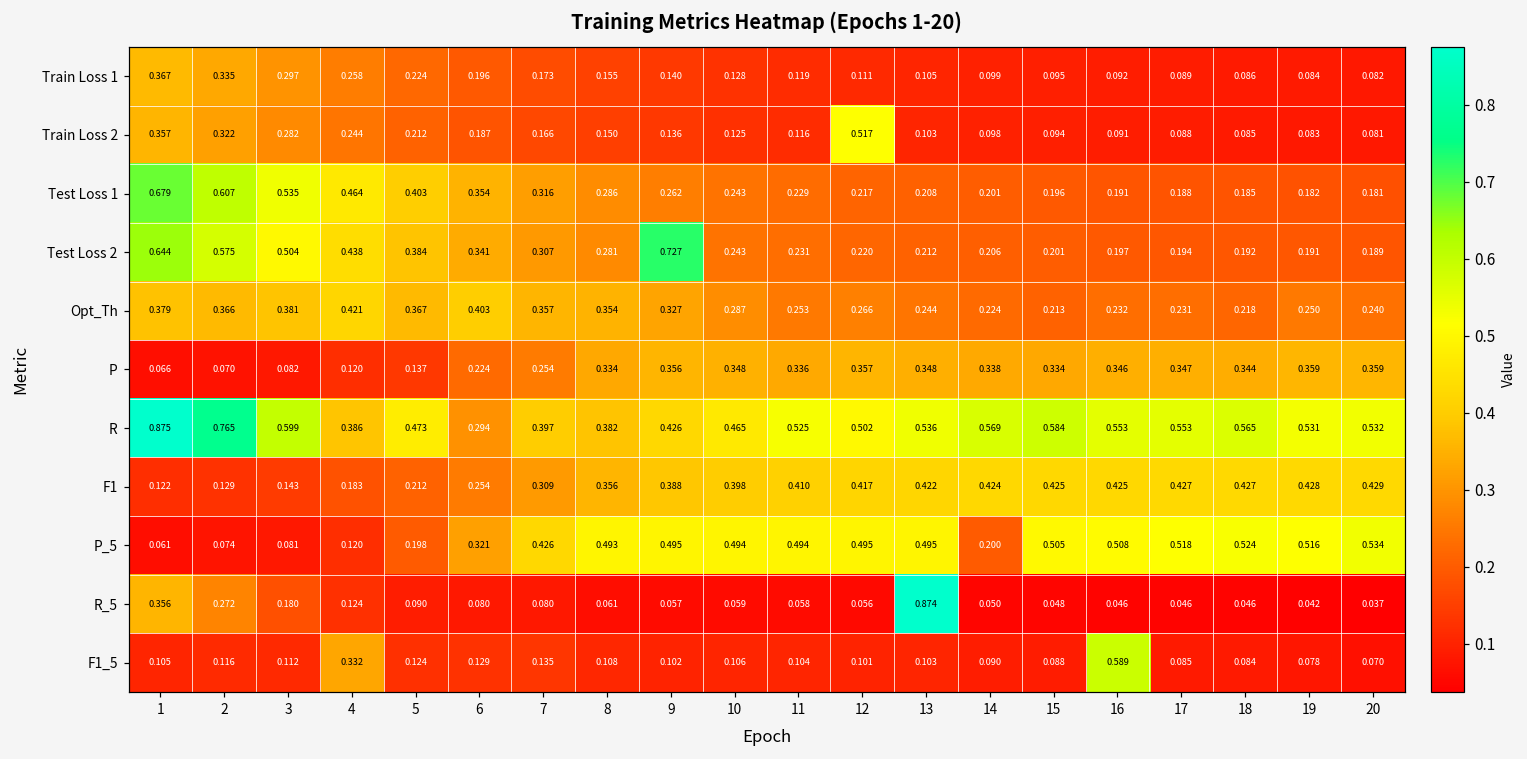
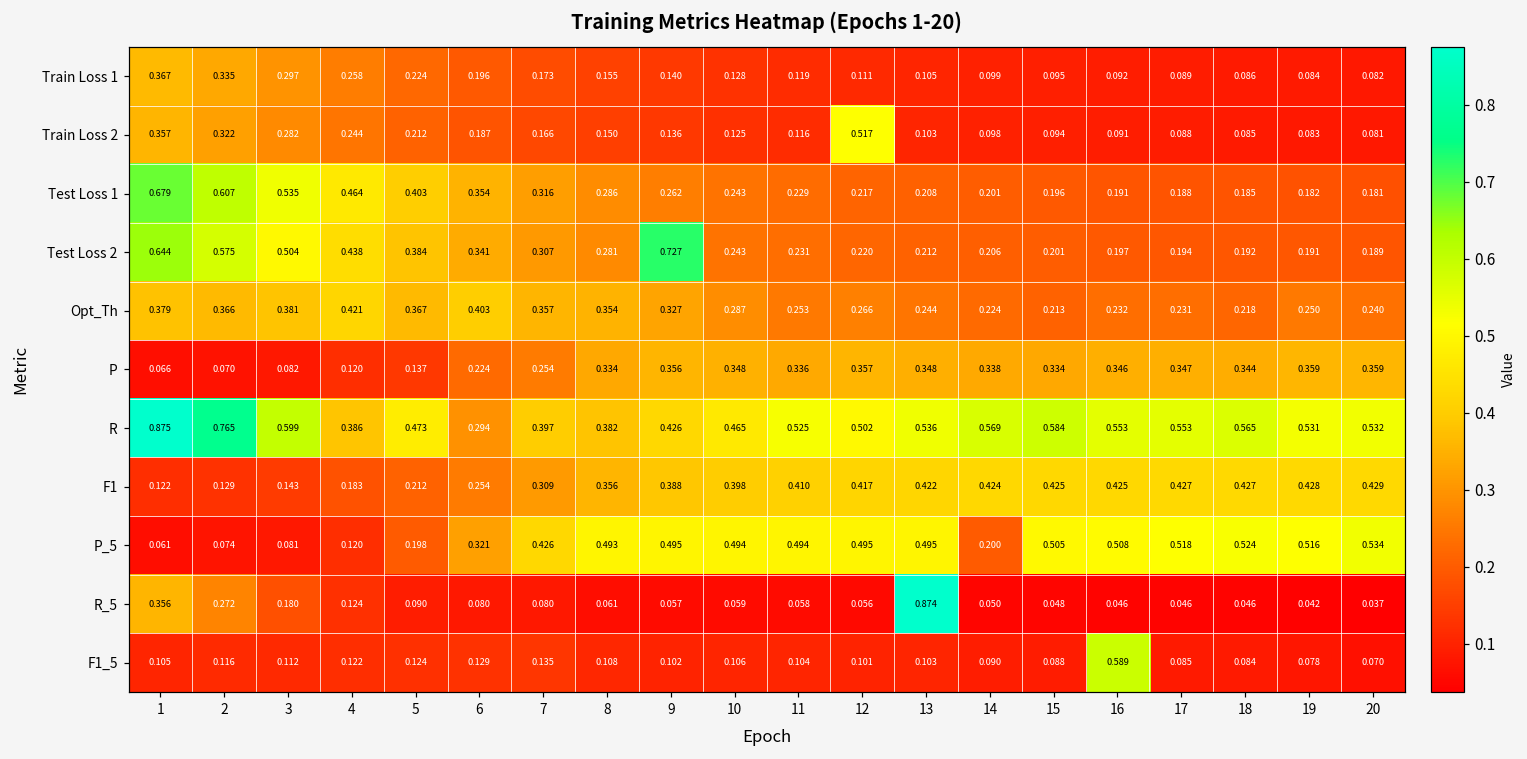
  {
    "F1_5": {
      "1": 0.105,
      "2": 0.116,
      "3": 0.112,
-     "4": 0.332,
+     "4": 0.122,
      "5": 0.124,
      "6": 0.129,
      "7": 0.135,
      "8": 0.108,
      "9": 0.102,
      "10": 0.106,
      "11": 0.104,
      "12": 0.101,
      "13": 0.103,
      "14": 0.090,
      "15": 0.088,
      "16": 0.589,
      "17": 0.085,
      "18": 0.084,
      "19": 0.078,
      "20": 0.070
    }
  }
